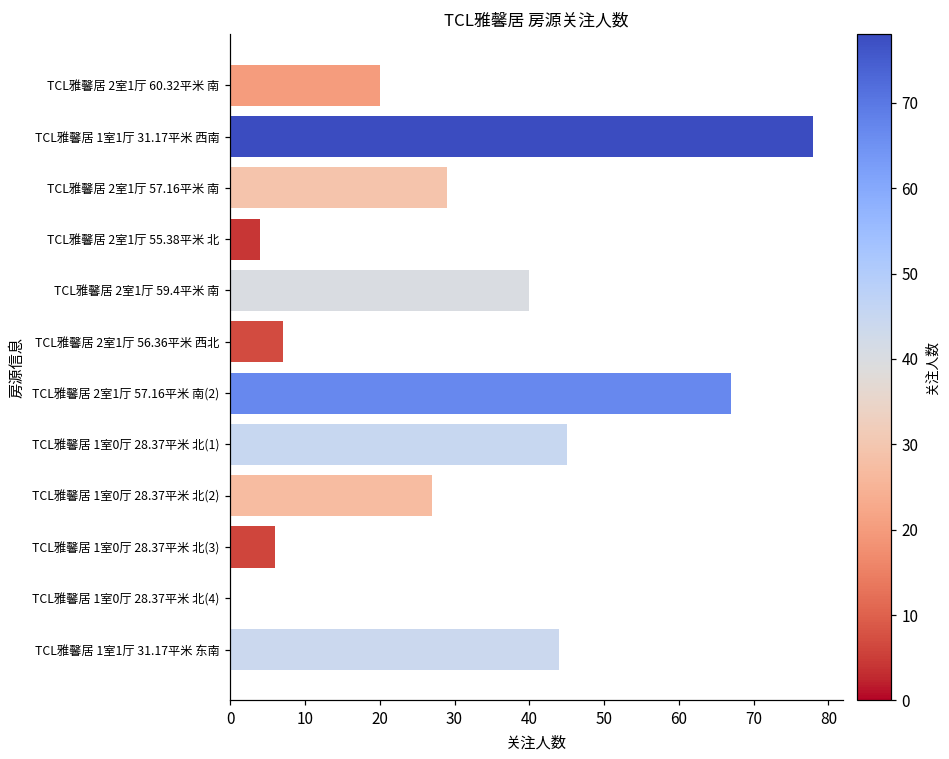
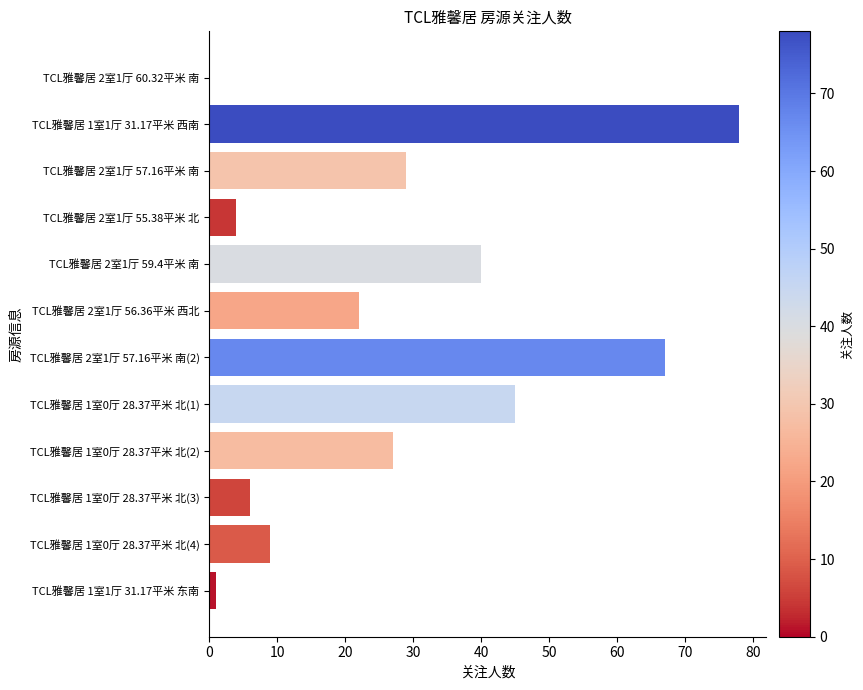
  {
-   "TCL雅馨居 2室1厅 60.32平米 南": 20,
+   "TCL雅馨居 2室1厅 60.32平米 南": 0,
    "TCL雅馨居 1室1厅 31.17平米 西南": 78,
    "TCL雅馨居 2室1厅 57.16平米 南": 29,
    "TCL雅馨居 2室1厅 55.38平米 北": 4,
    "TCL雅馨居 2室1厅 59.4平米 南": 40,
-   "TCL雅馨居 2室1厅 56.36平米 西北": 7,
+   "TCL雅馨居 2室1厅 56.36平米 西北": 22,
    "TCL雅馨居 2室1厅 57.16平米 南(2)": 67,
    "TCL雅馨居 1室0厅 28.37平米 北(1)": 45,
    "TCL雅馨居 1室0厅 28.37平米 北(2)": 27,
    "TCL雅馨居 1室0厅 28.37平米 北(3)": 6,
-   "TCL雅馨居 1室0厅 28.37平米 北(4)": 0,
-   "TCL雅馨居 1室1厅 31.17平米 东南": 44
+   "TCL雅馨居 1室0厅 28.37平米 北(4)": 9,
+   "TCL雅馨居 1室1厅 31.17平米 东南": 1
  }
